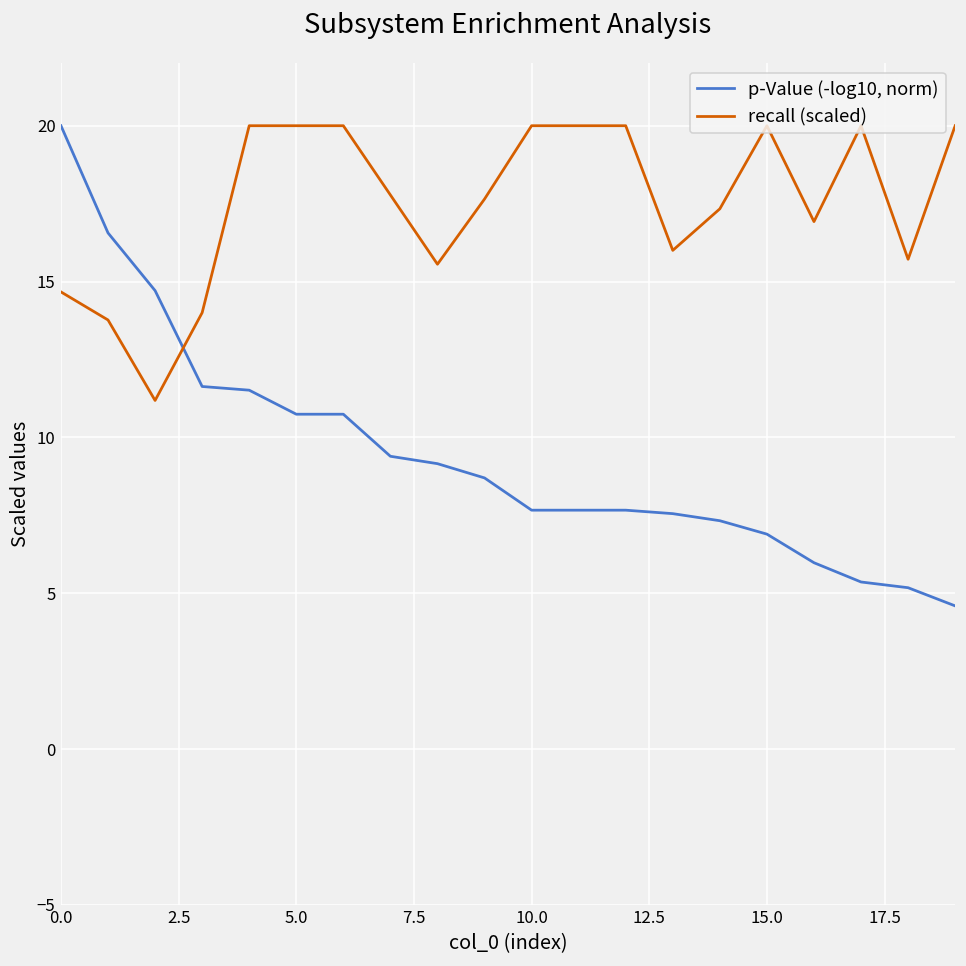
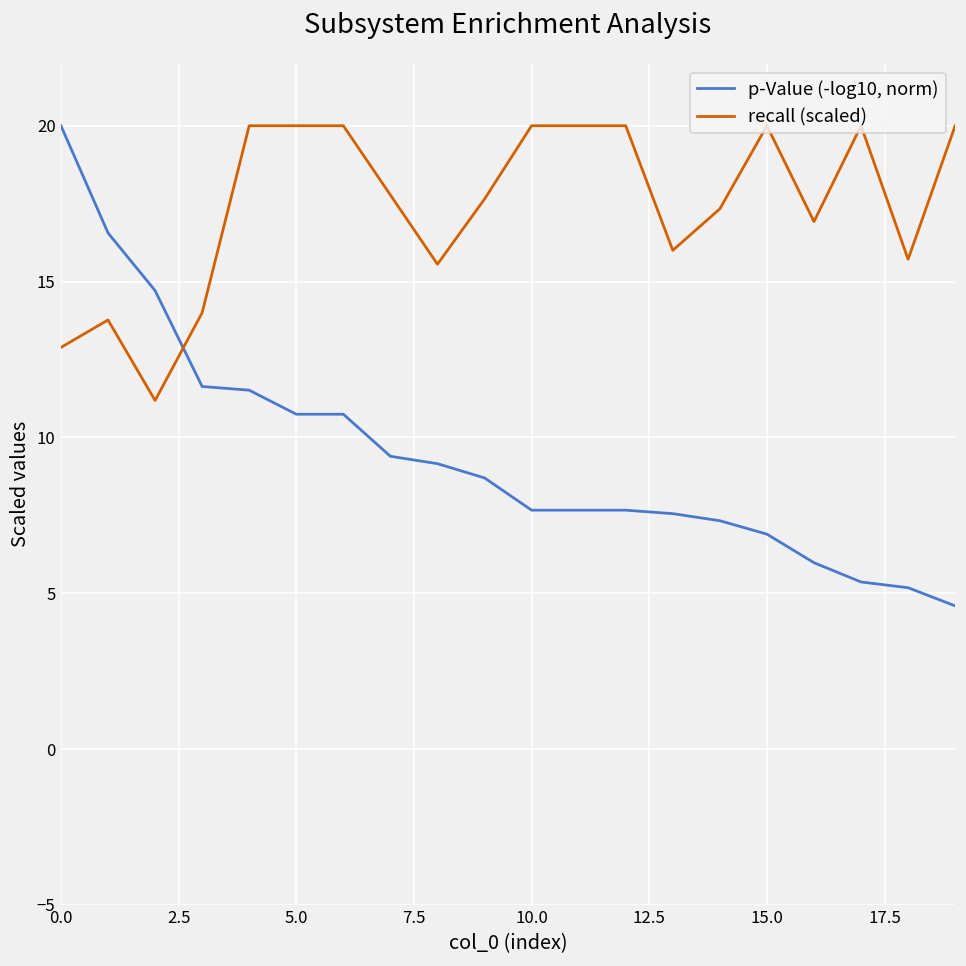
  {
    "p-Value (-log10, norm)": {
      "0.0": 20.0,
      "5.0": 10.7,
      "10.0": 7.7,
      "15.0": 6.9
    },
    "recall (scaled)": {
-     "0.0": 14.7,
+     "0.0": 12.9,
      "5.0": 20.0,
      "10.0": 20.0
    }
  }
